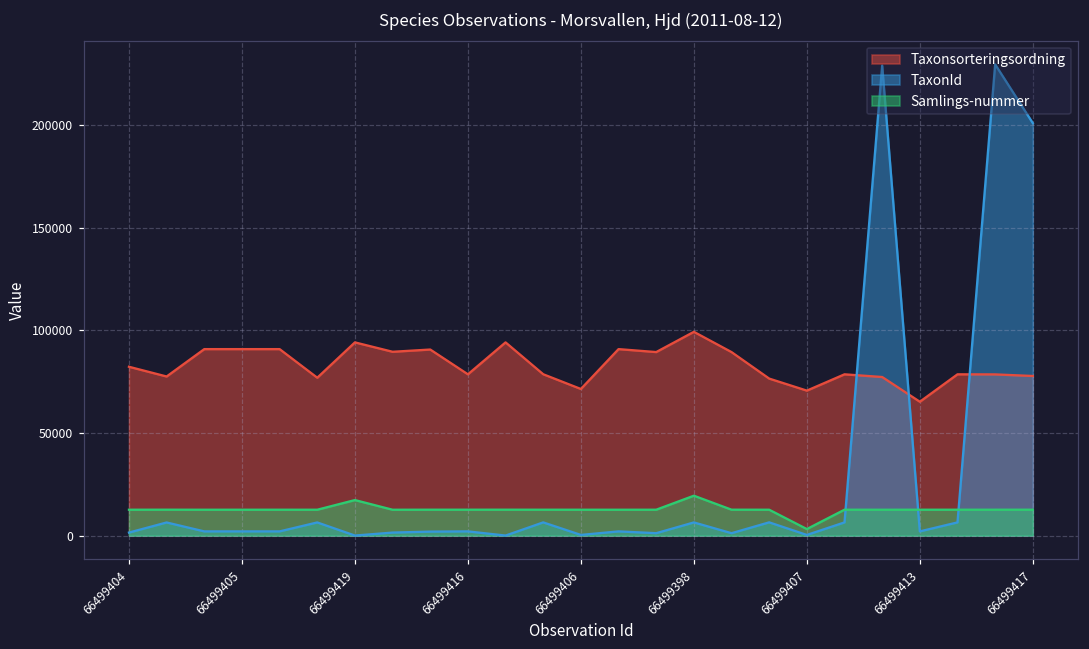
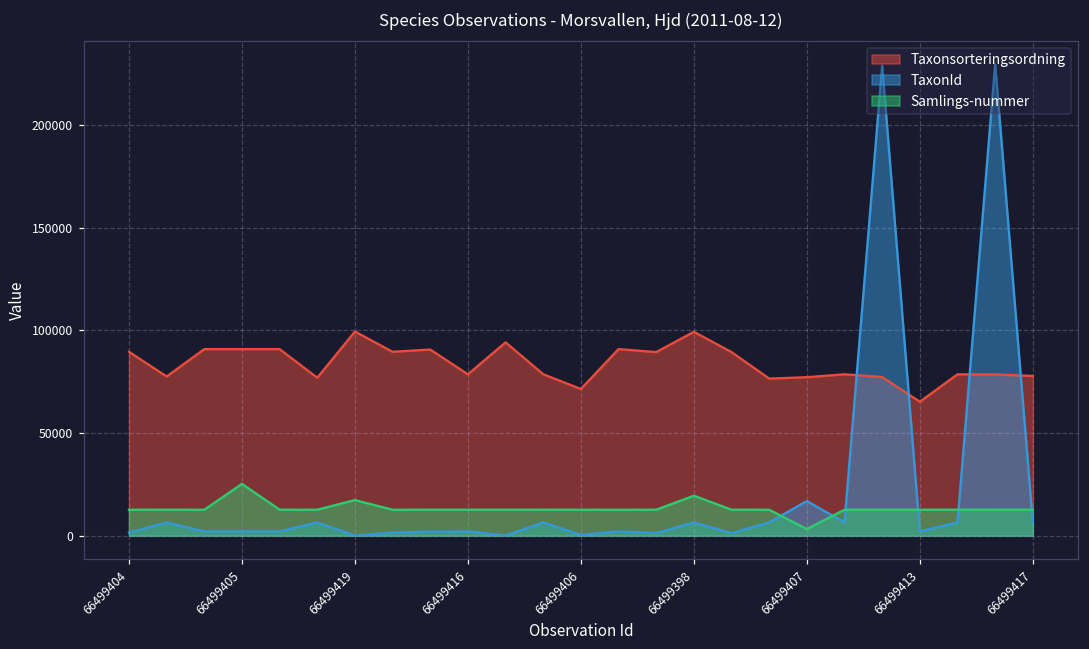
  {
    "Taxonsorteringsordning": {
-     "66499404": 82000,
+     "66499404": 90000,
      "66499405": 91000,
-     "66499419": 94000,
+     "66499419": 99000,
      "66499416": 79000,
      "66499406": 71000,
      "66499398": 99000,
-     "66499407": 71000,
+     "66499407": 77000,
      "66499413": 65000,
      "66499417": 78000
    },
    "TaxonId": {
      "66499404": 2000,
      "66499405": 2000,
      "66499419": 0,
      "66499416": 2000,
      "66499406": 0,
      "66499398": 6000,
-     "66499407": 0,
+     "66499407": 17000,
      "66499413": 2000,
-     "66499417": 201000
+     "66499417": 6000
    },
    "Samlings-nummer": {
      "66499404": 13000,
-     "66499405": 13000,
+     "66499405": 25000,
      "66499419": 17000,
      "66499416": 13000,
      "66499406": 13000,
      "66499398": 19000,
      "66499407": 3000,
      "66499413": 13000,
      "66499417": 13000
    }
  }
